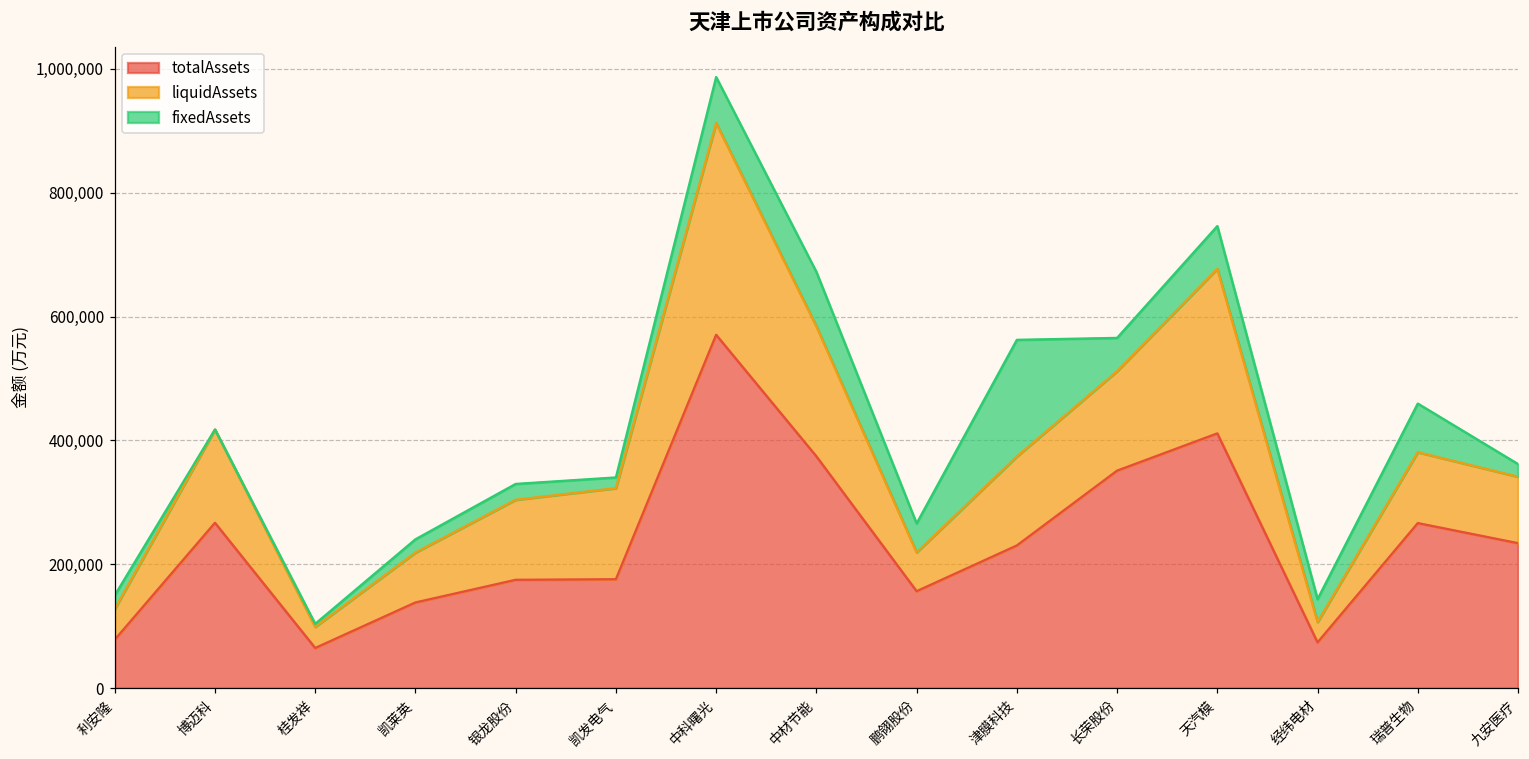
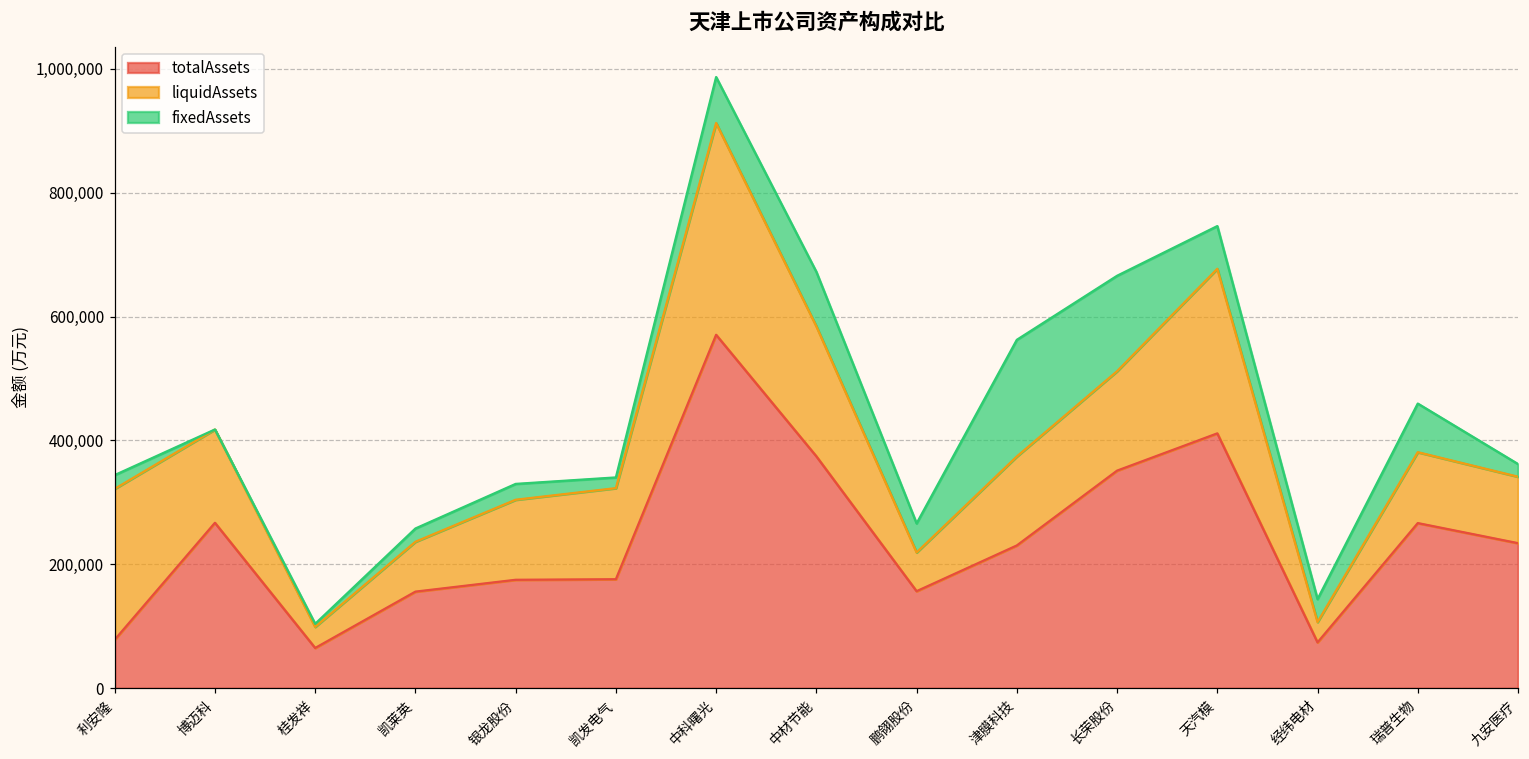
  {
    "totalAssets": {
      "利安隆": "80,000",
      "博迈科": "270,000",
      "桂发祥": "70,000",
-     "凯莱英": "140,000",
+     "凯莱英": "160,000",
      "银龙股份": "180,000",
      "凯发电气": "180,000",
      "中科曙光": "570,000",
      "中材节能": "370,000",
      "鹏翎股份": "160,000",
      "津膜科技": "230,000",
      "长荣股份": "350,000",
      "天汽模": "410,000",
      "经纬电材": "70,000",
      "瑞普生物": "270,000",
      "九安医疗": "230,000"
    },
    "liquidAssets": {
-     "利安隆": "50,000",
+     "利安隆": "240,000",
      "桂发祥": "30,000",
      "凯莱英": "80,000",
      "银龙股份": "130,000",
      "凯发电气": "150,000",
      "中科曙光": "340,000",
      "中材节能": "210,000",
      "鹏翎股份": "60,000",
      "津膜科技": "140,000",
      "长荣股份": "160,000",
      "天汽模": "270,000",
      "经纬电材": "30,000",
      "瑞普生物": "110,000",
      "九安医疗": "110,000"
    },
    "fixedAssets": {
      "利安隆": "20,000",
      "桂发祥": "0",
      "凯莱英": "20,000",
      "银龙股份": "30,000",
      "凯发电气": "20,000",
      "中科曙光": "70,000",
      "中材节能": "90,000",
      "鹏翎股份": "50,000",
      "津膜科技": "190,000",
-     "长荣股份": "50,000",
+     "长荣股份": "150,000",
      "天汽模": "70,000",
      "经纬电材": "40,000",
      "瑞普生物": "80,000",
      "九安医疗": "20,000"
    }
  }
